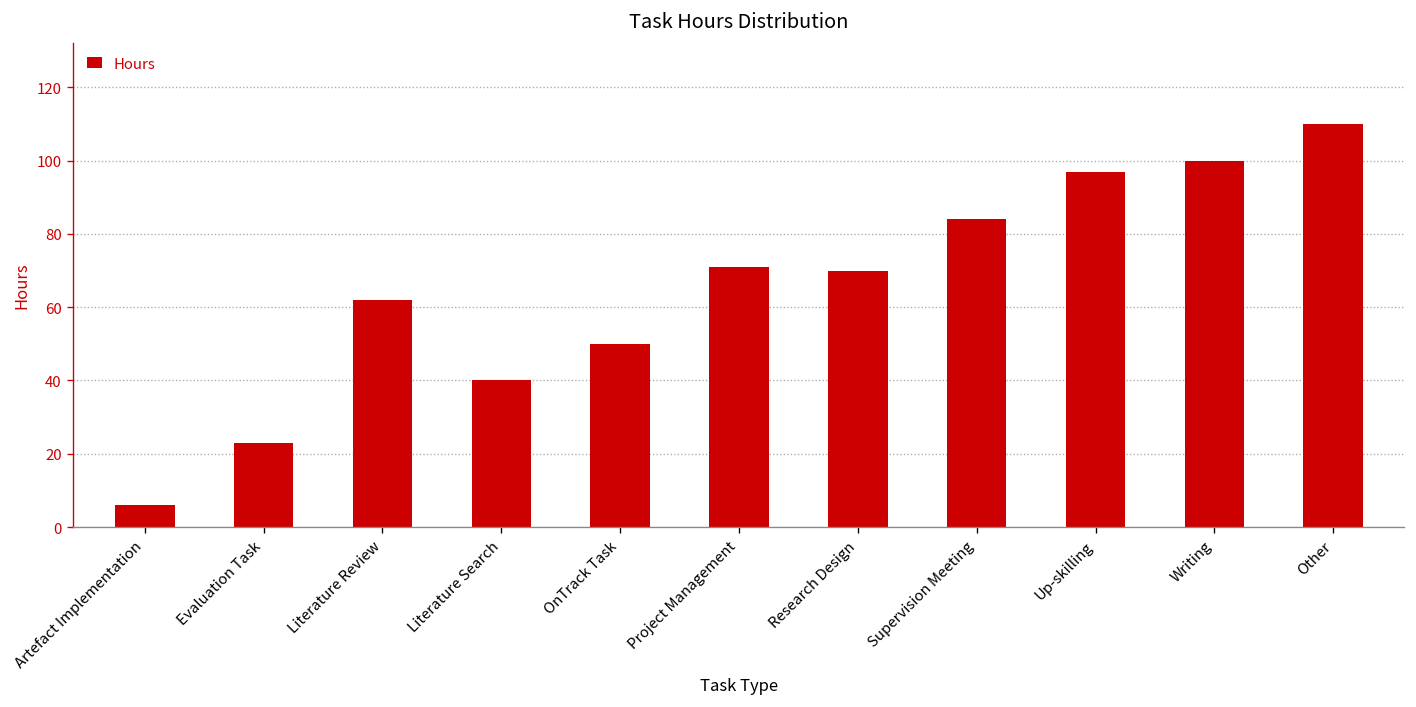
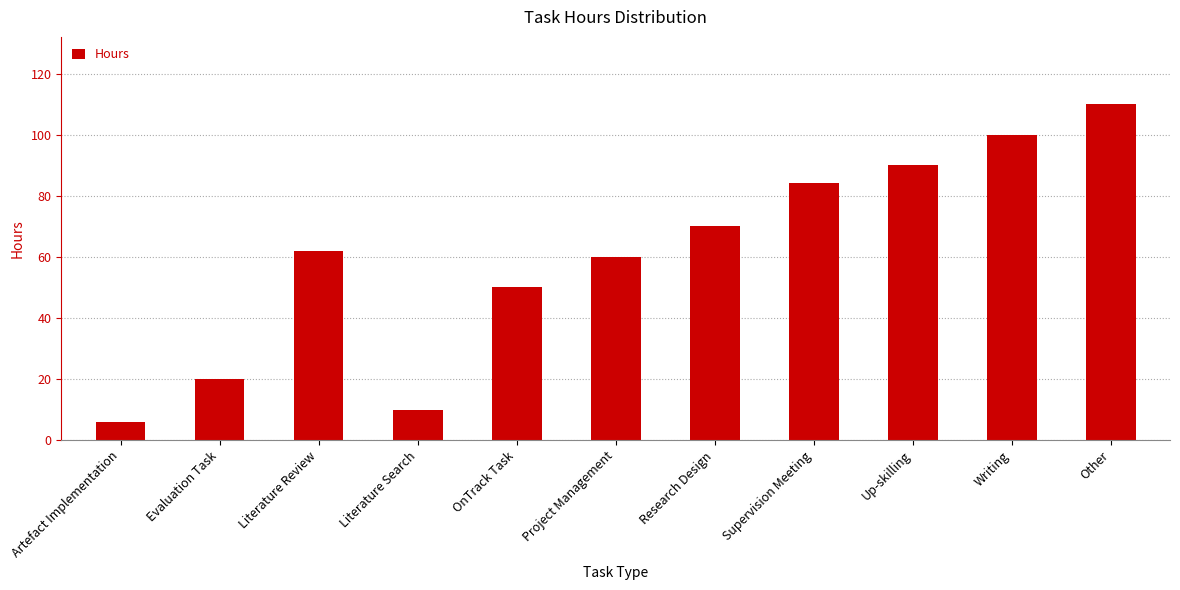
  {
    "Artefact Implementation": 6,
-   "Evaluation Task": 23,
+   "Evaluation Task": 20,
    "Literature Review": 62,
-   "Literature Search": 40,
+   "Literature Search": 10,
    "OnTrack Task": 50,
-   "Project Management": 71,
+   "Project Management": 60,
    "Research Design": 70,
    "Supervision Meeting": 84,
-   "Up-skilling": 97,
+   "Up-skilling": 90,
    "Writing": 100,
    "Other": 110
  }
